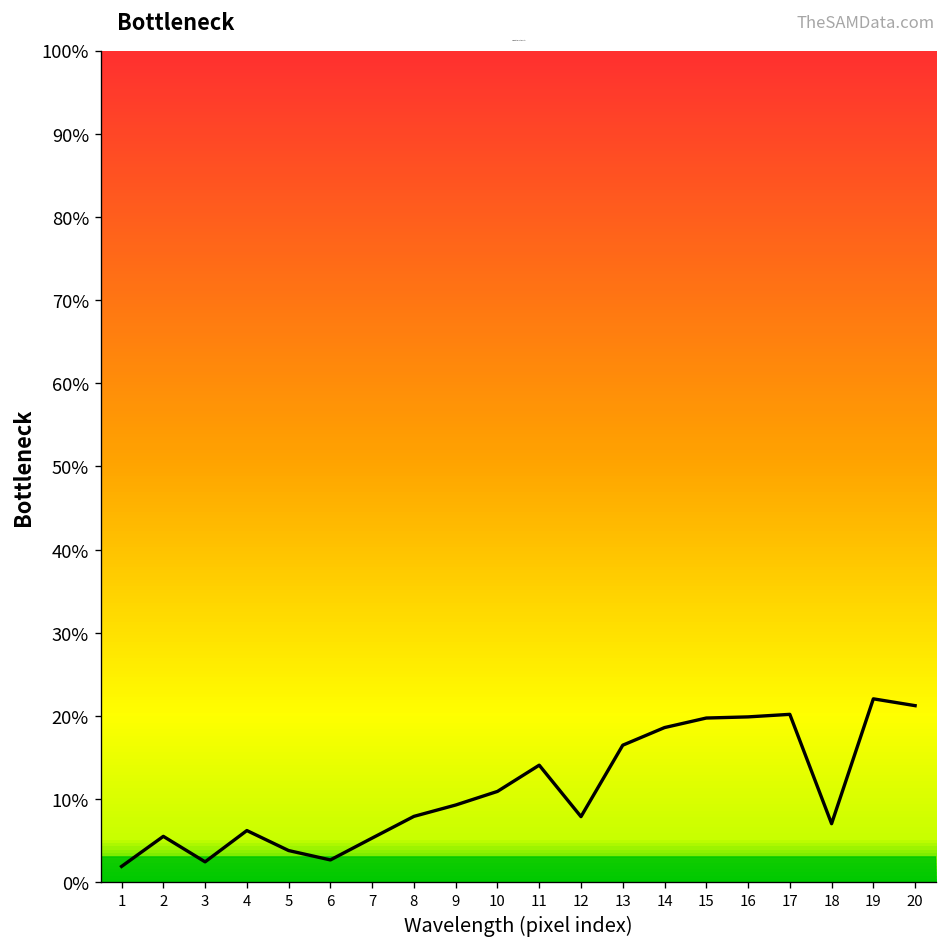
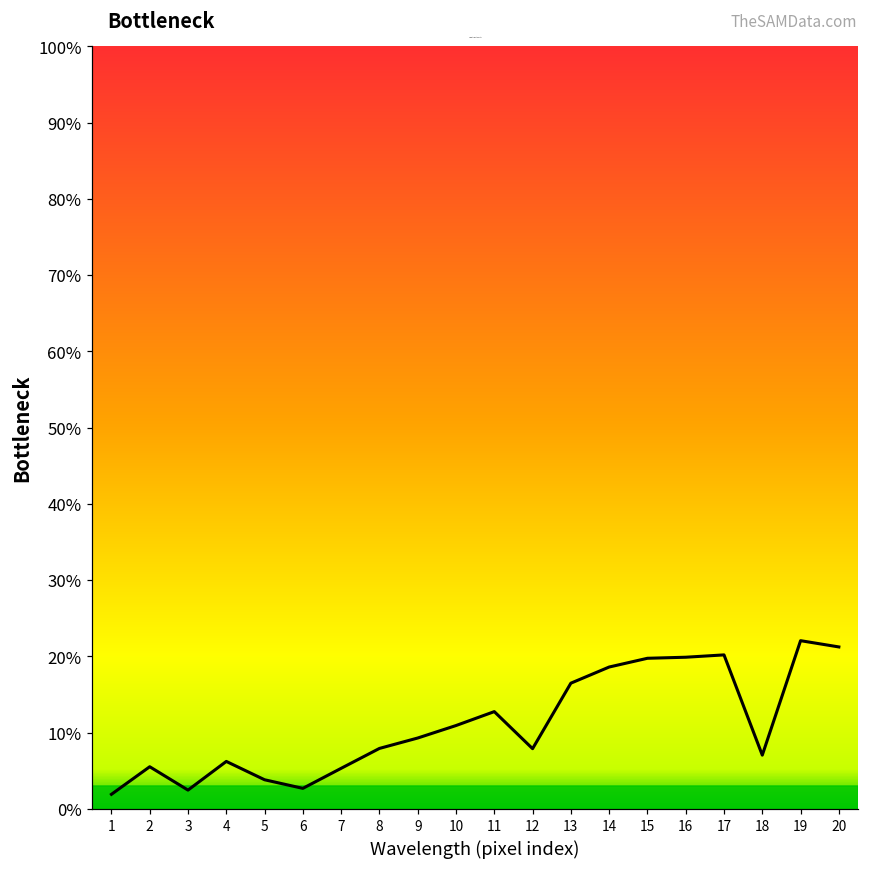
  {
    "2": "6%",
    "4": "6%",
    "5": "4%",
    "7": "5%",
    "8": "8%",
    "9": "9%",
    "10": "11%",
-   "11": "14%",
+   "11": "13%",
    "12": "8%",
    "13": "16%",
    "14": "19%",
    "15": "20%",
    "16": "20%",
    "17": "20%",
    "18": "7%",
    "19": "22%",
    "20": "21%"
  }
